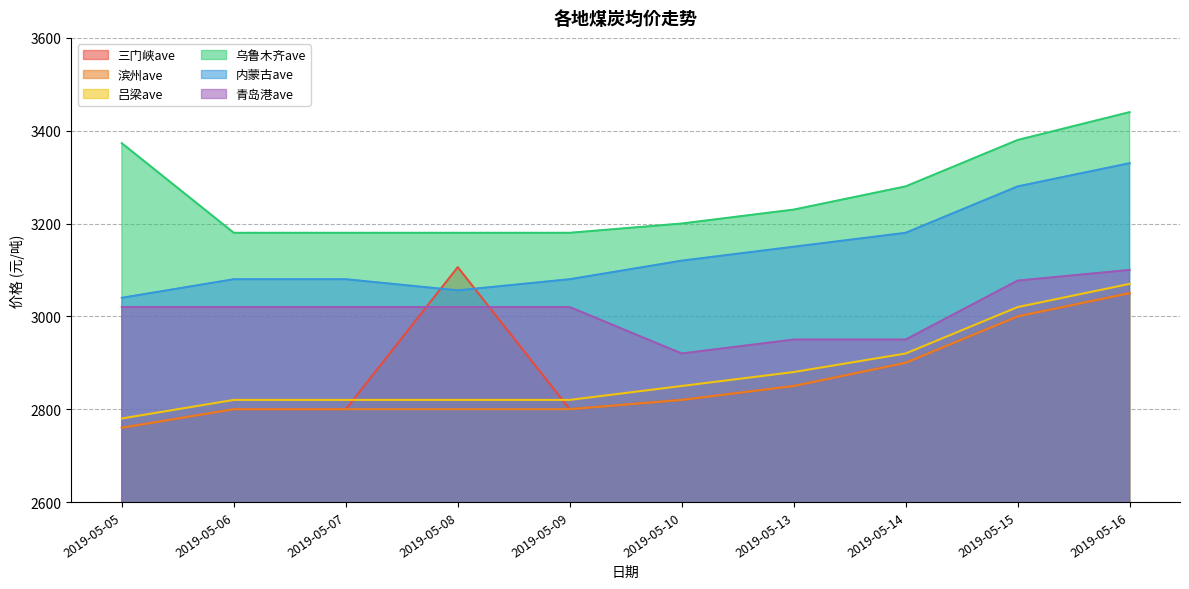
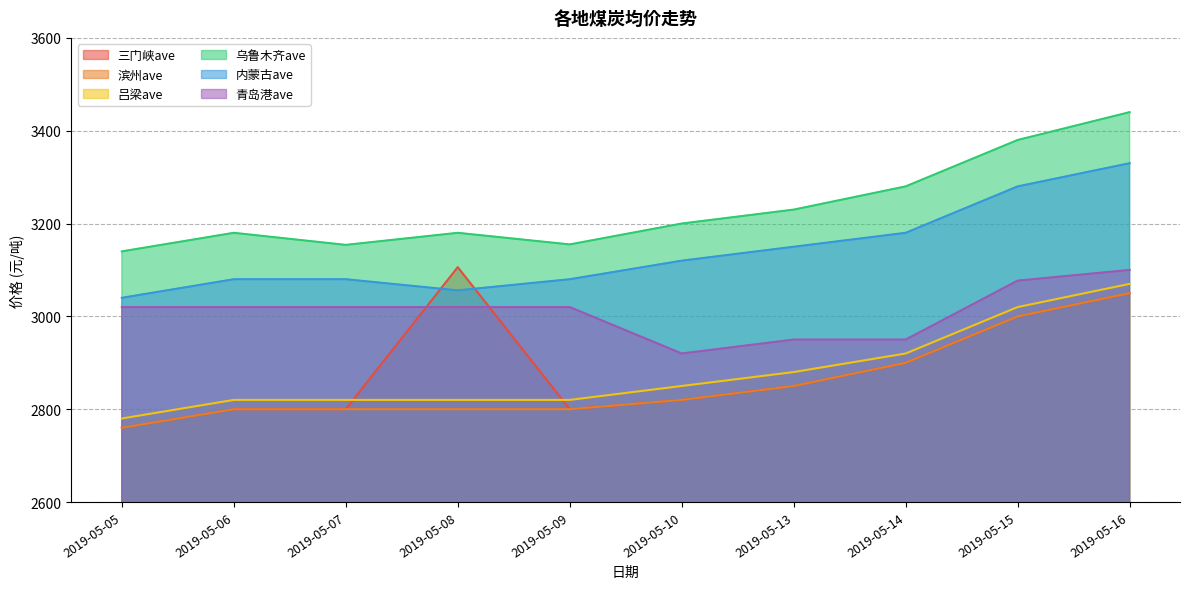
  {
    "吕梁ave": {
      "2019-05-05": 2780,
      "2019-05-06": 2820,
      "2019-05-07": 2820,
      "2019-05-08": 2820,
      "2019-05-09": 2820,
      "2019-05-10": 2850,
      "2019-05-13": 2880,
      "2019-05-14": 2920,
      "2019-05-15": 3020,
      "2019-05-16": 3070
    },
    "乌鲁木齐ave": {
-     "2019-05-05": 3370,
+     "2019-05-05": 3140,
      "2019-05-06": 3180,
-     "2019-05-07": 3180,
+     "2019-05-07": 3150,
      "2019-05-08": 3180,
-     "2019-05-09": 3180,
+     "2019-05-09": 3160,
      "2019-05-10": 3200,
      "2019-05-13": 3230,
      "2019-05-14": 3280,
      "2019-05-15": 3380,
      "2019-05-16": 3440
    },
    "内蒙古ave": {
      "2019-05-05": 3040,
      "2019-05-06": 3080,
      "2019-05-07": 3080,
      "2019-05-08": 3060,
      "2019-05-09": 3080,
      "2019-05-10": 3120,
      "2019-05-13": 3150,
      "2019-05-14": 3180,
      "2019-05-15": 3280,
      "2019-05-16": 3330
    },
    "青岛港ave": {
      "2019-05-05": 3020,
      "2019-05-06": 3020,
      "2019-05-07": 3020,
      "2019-05-08": 3020,
      "2019-05-09": 3020,
      "2019-05-10": 2920,
      "2019-05-13": 2950,
      "2019-05-14": 2950,
      "2019-05-15": 3080,
      "2019-05-16": 3100
    }
  }
